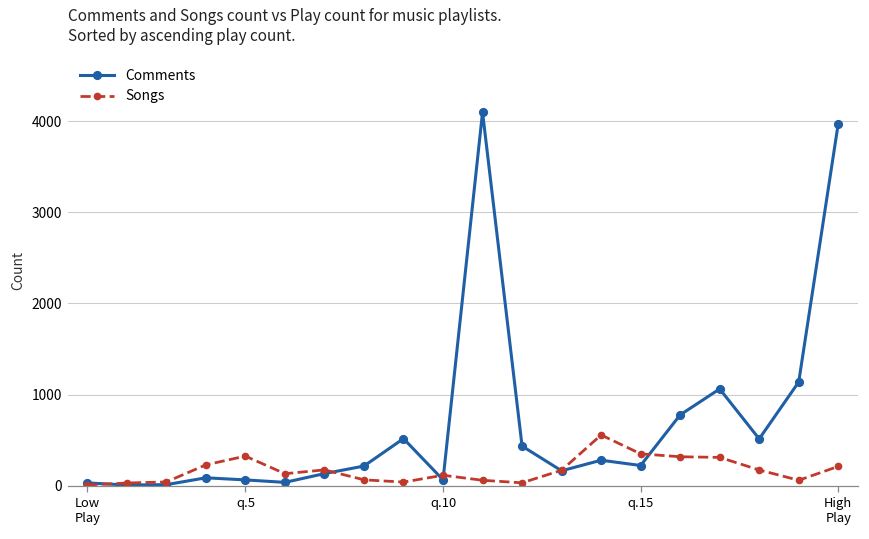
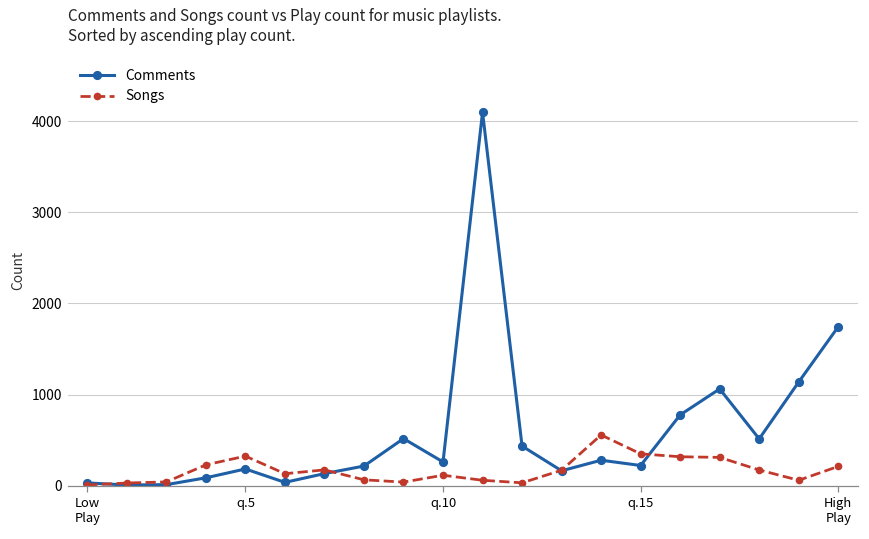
  {
    "Comments": {
-     "q.5": 100,
-     "q.10": 100,
+     "q.5": 200,
+     "q.10": 300,
      "q.15": 200,
-     "High Play": 4000
+     "High Play": 1700
    },
    "Songs": {
      "q.5": 300,
      "q.10": 100,
      "q.15": 400,
      "High Play": 200
    }
  }
